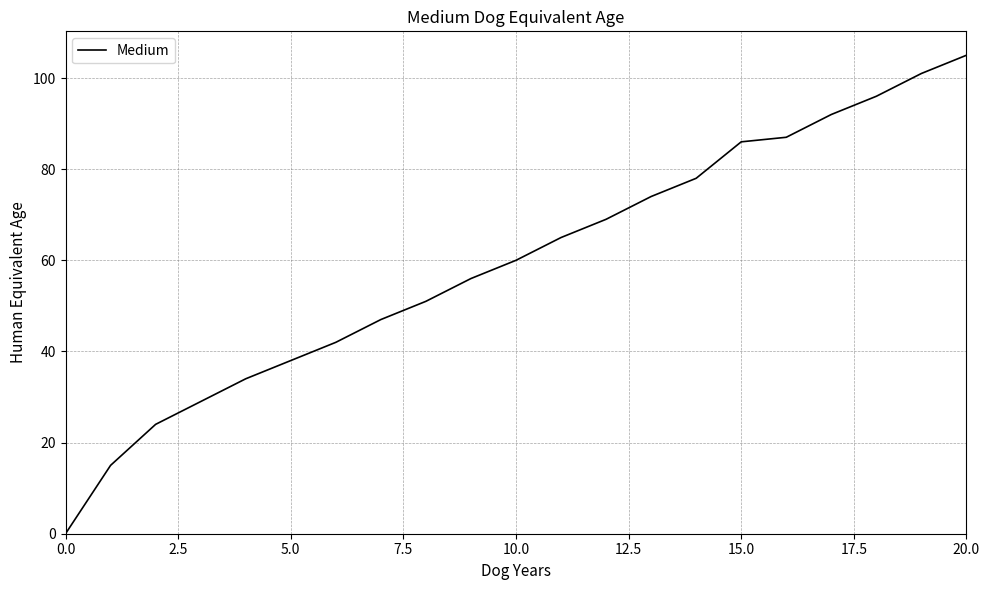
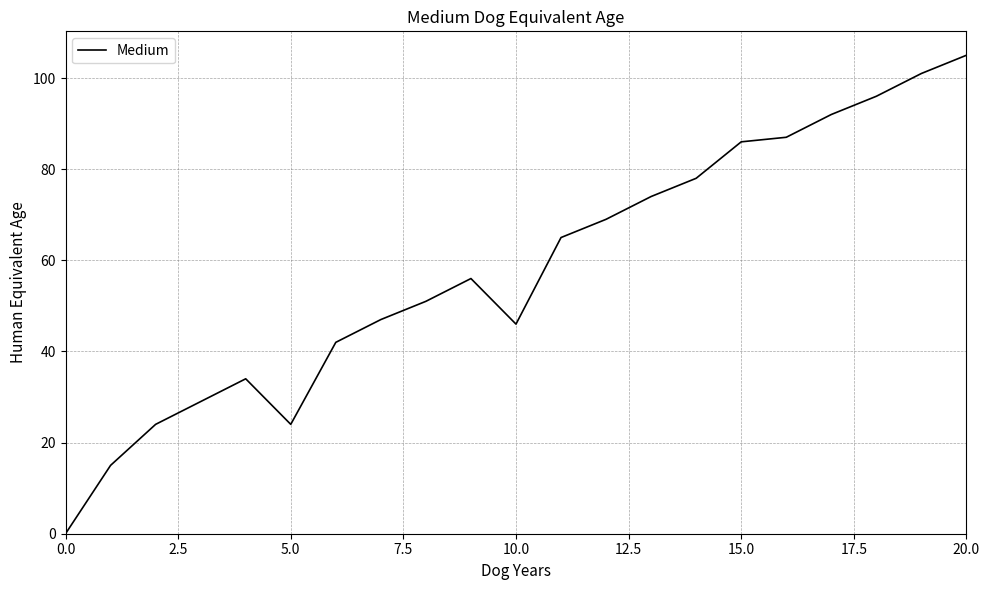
  {
    "0.0": 0,
-   "5.0": 38,
-   "10.0": 60,
+   "5.0": 24,
+   "10.0": 46,
    "15.0": 86,
    "20.0": 105
  }
